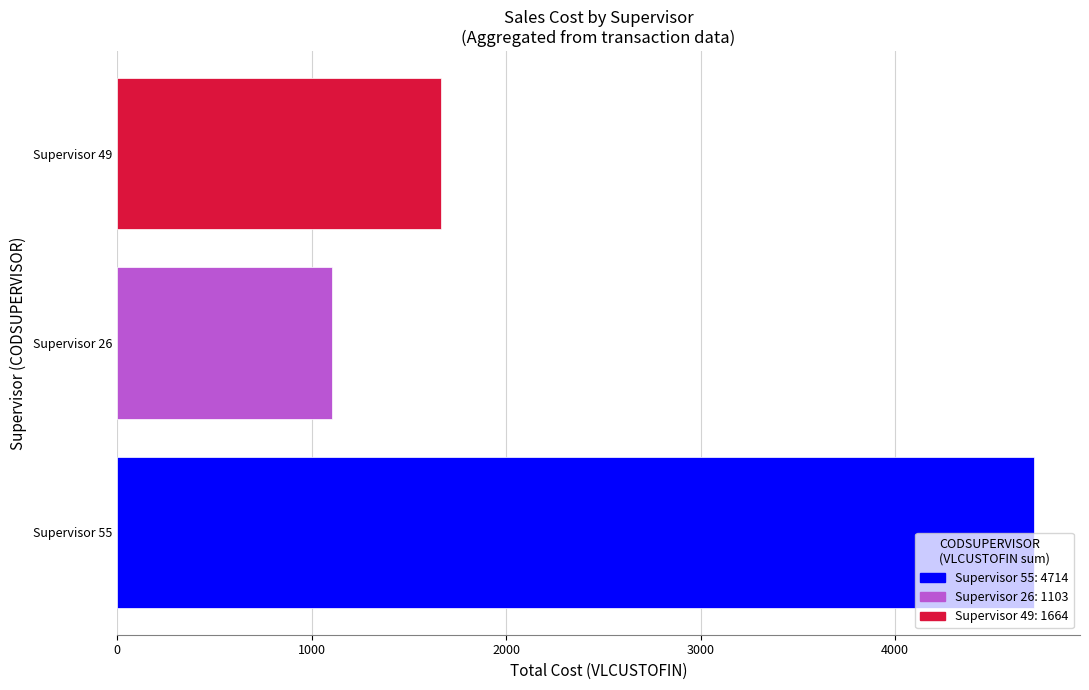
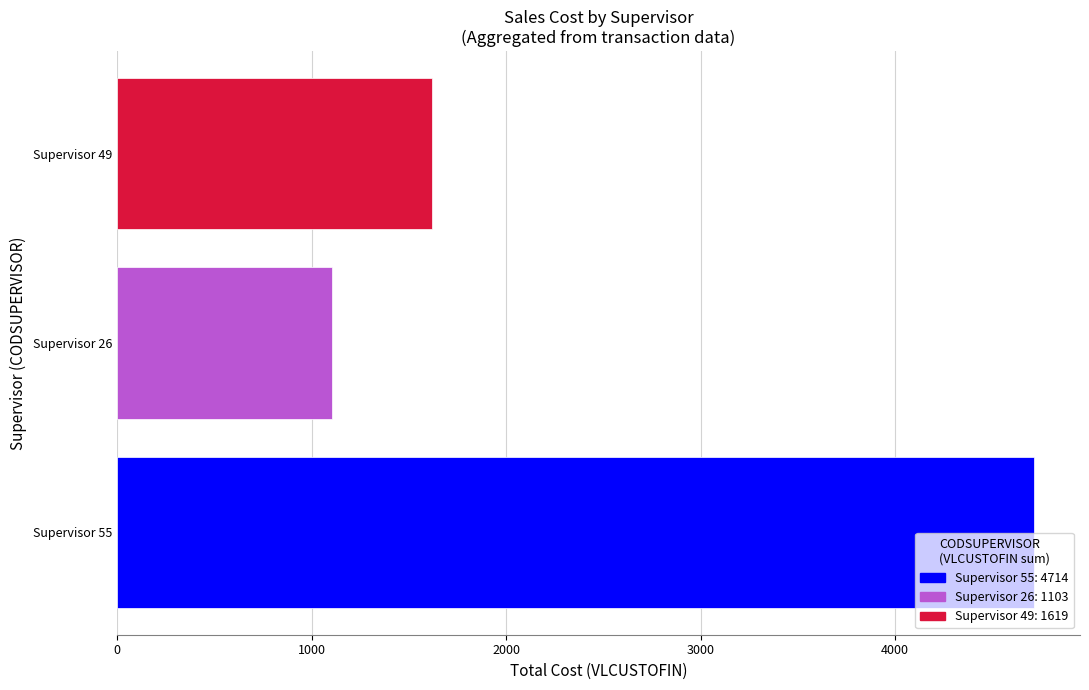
  {
-   "Supervisor 49": 1660,
+   "Supervisor 49": 1620,
    "Supervisor 26": 1100,
    "Supervisor 55": 4710
  }
